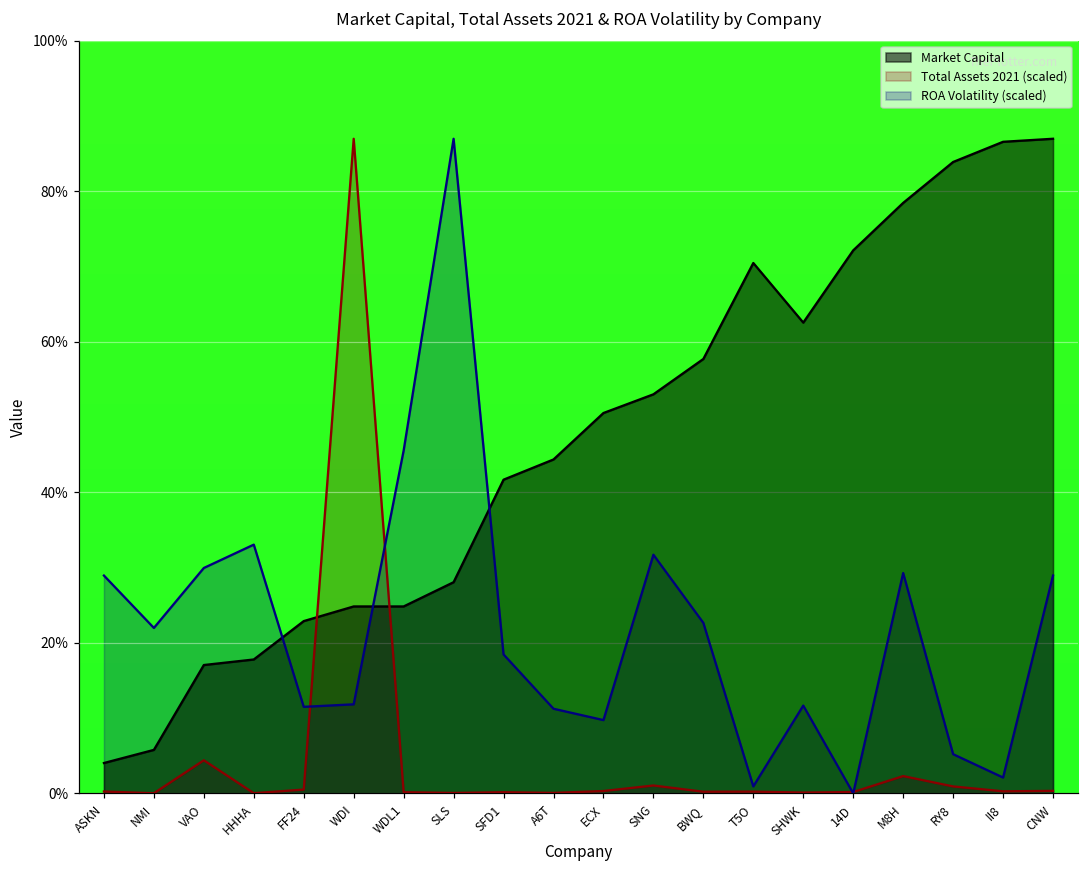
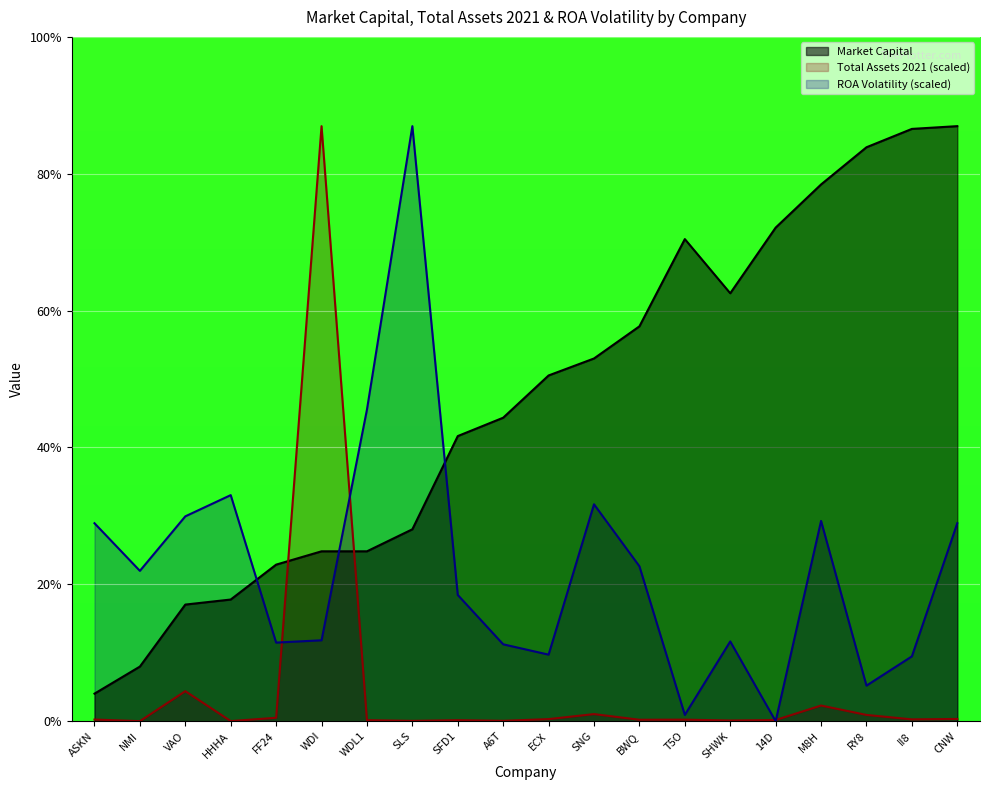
  {
    "Market Capital": {
      "ASKN": "4%",
-     "NMI": "6%",
+     "NMI": "8%",
      "VAO": "17%",
      "HHHA": "18%",
      "FF24": "23%",
      "WDI": "25%",
      "WDL1": "25%",
      "SLS": "28%",
      "SFD1": "42%",
      "A6T": "44%",
      "ECX": "51%",
      "SNG": "53%",
      "BWQ": "58%",
      "T5O": "70%",
      "SHWK": "63%",
      "14D": "72%",
      "M8H": "78%",
      "RY8": "84%",
      "II8": "87%",
      "CNW": "87%"
    },
    "Total Assets 2021 (scaled)": {
      "ASKN": "0%",
      "NMI": "0%",
      "VAO": "4%",
      "HHHA": "0%",
      "FF24": "1%",
      "WDI": "87%",
      "WDL1": "0%",
      "SLS": "0%",
      "SFD1": "0%",
      "A6T": "0%",
      "ECX": "0%",
      "SNG": "1%",
      "BWQ": "0%",
      "T5O": "0%",
      "SHWK": "0%",
      "M8H": "2%",
      "RY8": "1%",
      "II8": "0%",
      "CNW": "0%"
    },
    "ROA Volatility (scaled)": {
      "ASKN": "29%",
      "NMI": "22%",
      "VAO": "30%",
      "HHHA": "33%",
      "FF24": "11%",
      "WDI": "12%",
      "WDL1": "46%",
      "SLS": "87%",
      "SFD1": "18%",
      "A6T": "11%",
      "ECX": "10%",
      "SNG": "32%",
      "BWQ": "23%",
      "T5O": "1%",
      "SHWK": "12%",
      "M8H": "29%",
      "RY8": "5%",
-     "II8": "2%",
+     "II8": "9%",
      "CNW": "29%"
    }
  }
